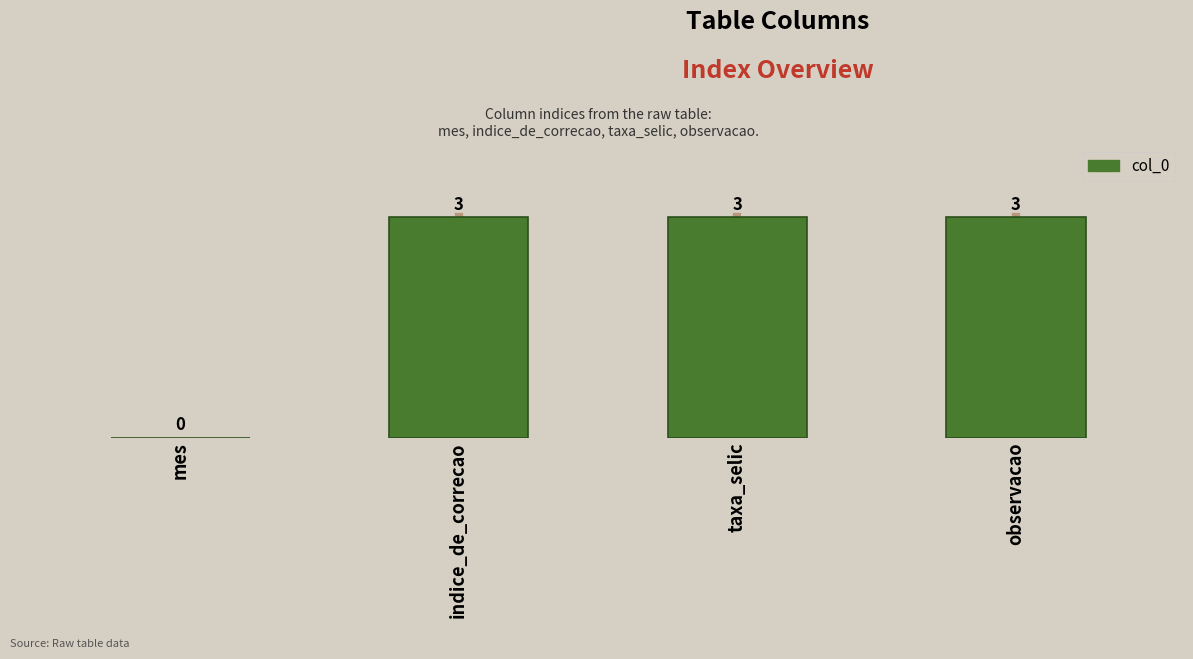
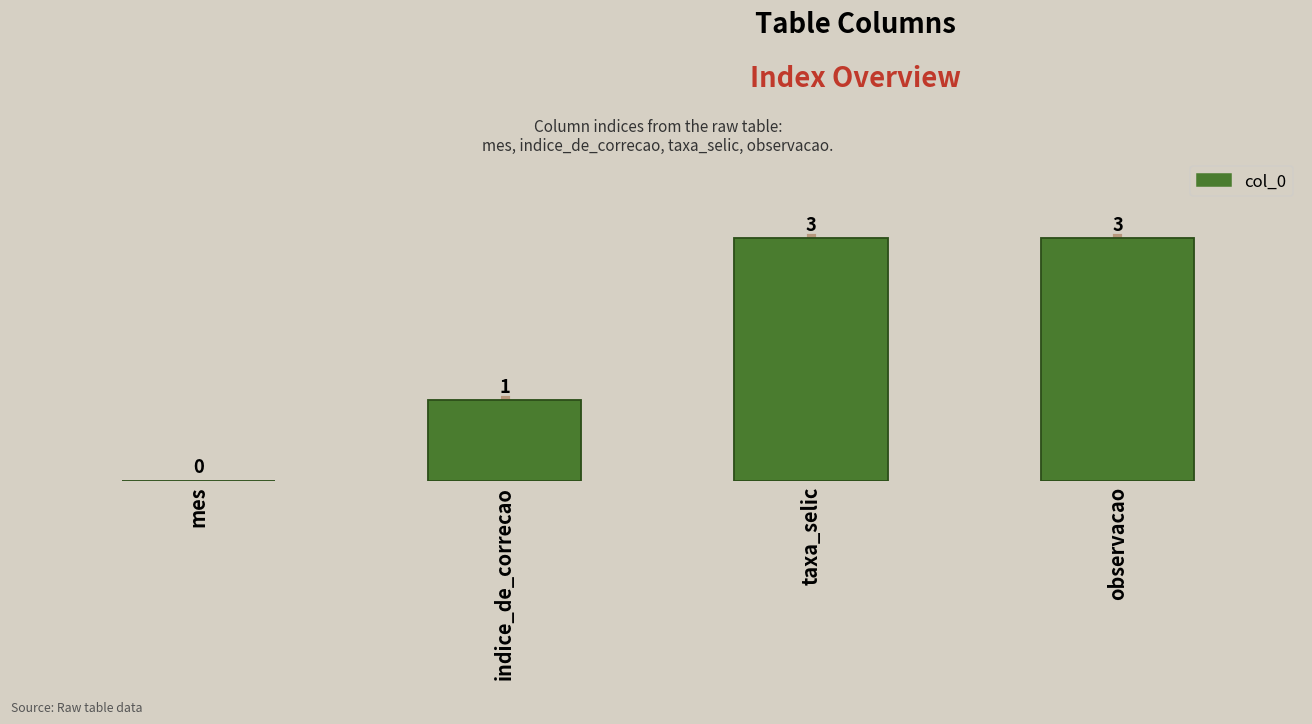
  {
    "col_0": {
      "mes": 0,
-     "indice_de_correcao": 3,
+     "indice_de_correcao": 1,
      "taxa_selic": 3,
      "observacao": 3
    }
  }
